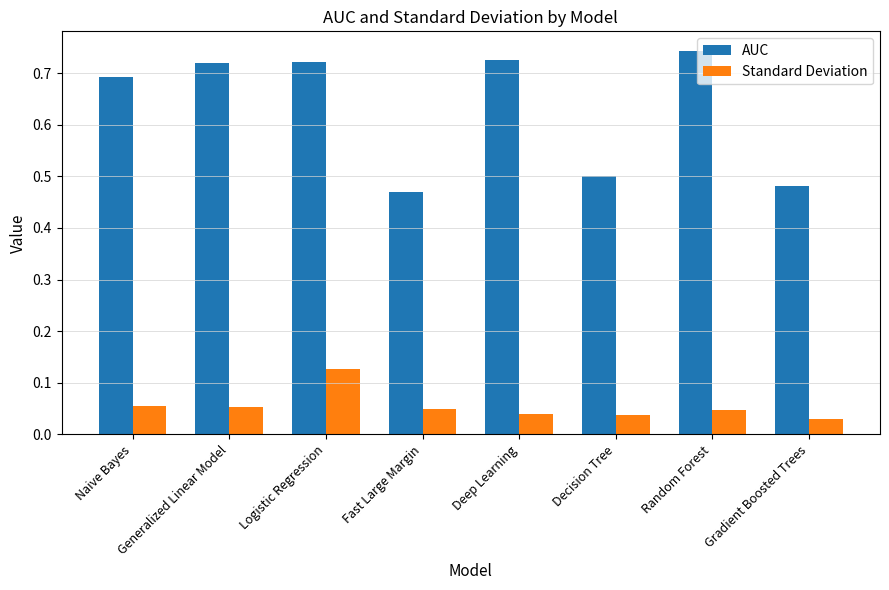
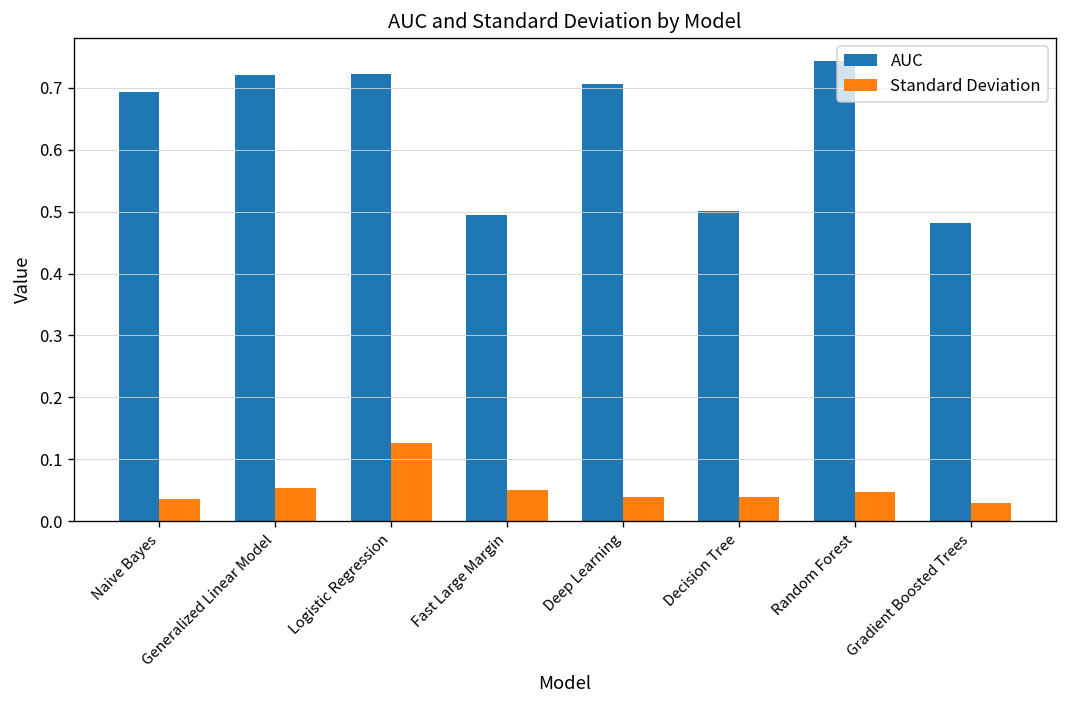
  {
    "AUC": {
      "Naive Bayes": 0.69,
      "Generalized Linear Model": 0.72,
      "Logistic Regression": 0.72,
-     "Fast Large Margin": 0.47,
-     "Deep Learning": 0.72,
+     "Fast Large Margin": 0.49,
+     "Deep Learning": 0.71,
      "Decision Tree": 0.50,
      "Random Forest": 0.74,
      "Gradient Boosted Trees": 0.48
    },
    "Standard Deviation": {
-     "Naive Bayes": 0.05,
+     "Naive Bayes": 0.04,
      "Generalized Linear Model": 0.05,
      "Logistic Regression": 0.13,
      "Fast Large Margin": 0.05,
      "Deep Learning": 0.04,
      "Decision Tree": 0.04,
      "Random Forest": 0.05,
      "Gradient Boosted Trees": 0.03
    }
  }
